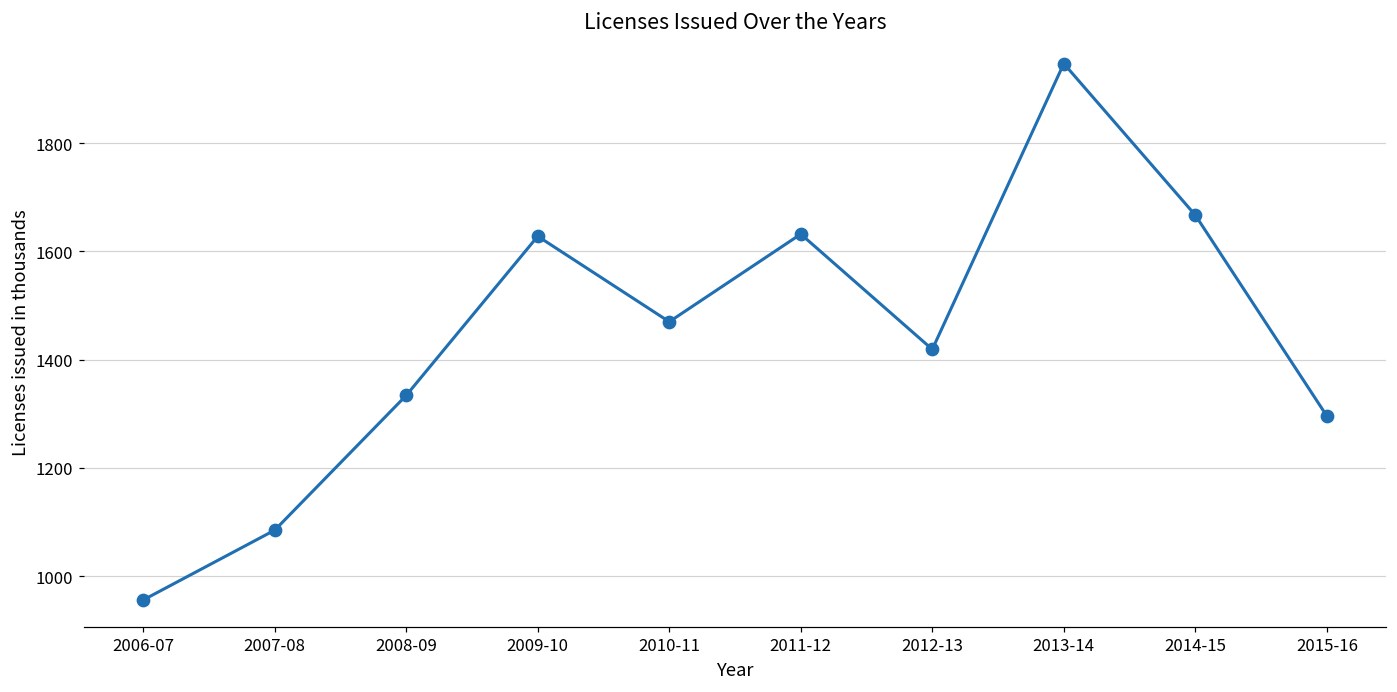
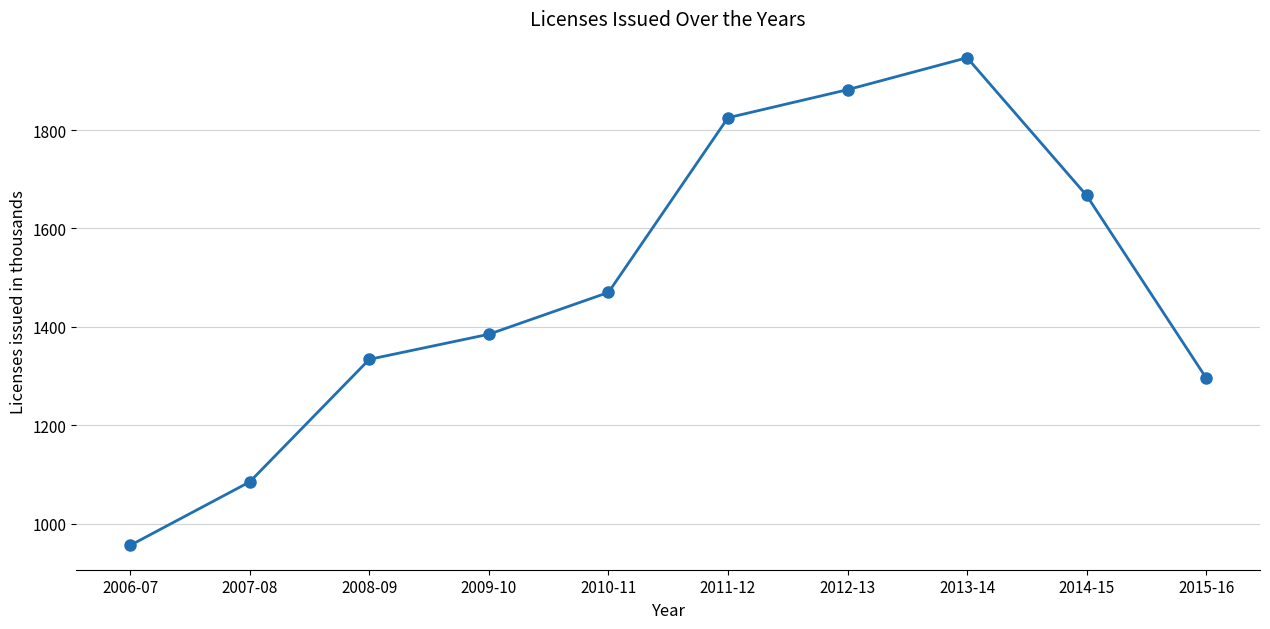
  {
    "2006-07": 960,
    "2007-08": 1090,
    "2008-09": 1330,
-   "2009-10": 1630,
+   "2009-10": 1390,
    "2010-11": 1470,
-   "2011-12": 1630,
-   "2012-13": 1420,
+   "2011-12": 1830,
+   "2012-13": 1880,
    "2013-14": 1950,
    "2014-15": 1670,
    "2015-16": 1300
  }
